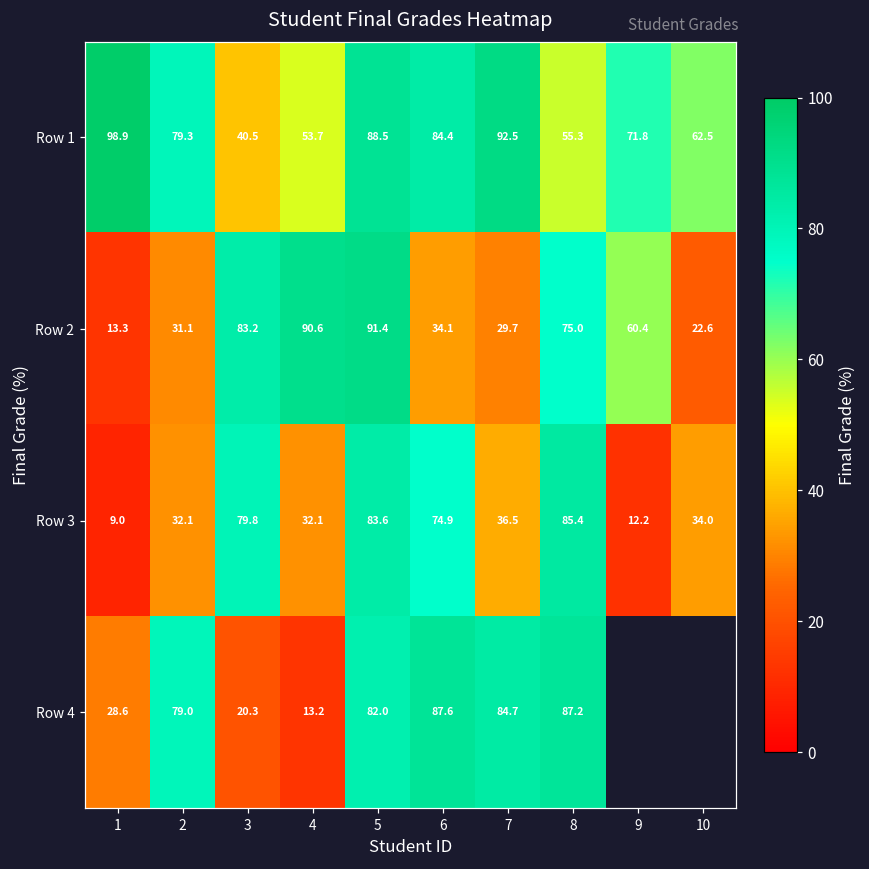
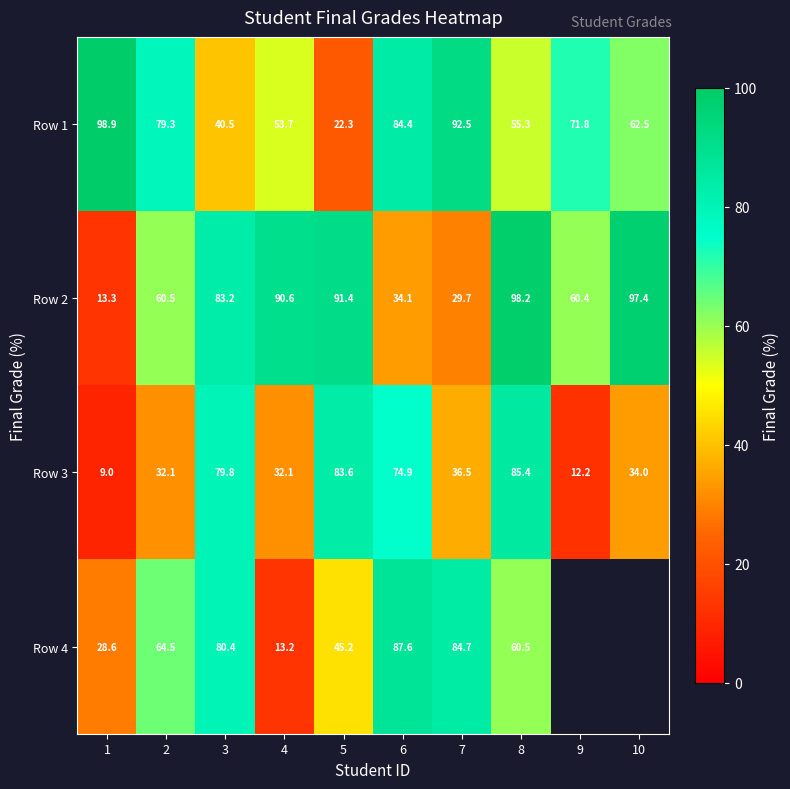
  {
    "Row 1": {
      "1": 98.9,
      "2": 79.3,
      "3": 40.5,
      "4": 53.7,
-     "5": 88.5,
+     "5": 22.3,
      "6": 84.4,
      "7": 92.5,
      "8": 55.3,
      "9": 71.8,
      "10": 62.5
    },
    "Row 2": {
      "1": 13.3,
-     "2": 31.1,
+     "2": 60.5,
      "3": 83.2,
      "4": 90.6,
      "5": 91.4,
      "6": 34.1,
      "7": 29.7,
-     "8": 75.0,
+     "8": 98.2,
      "9": 60.4,
-     "10": 22.6
+     "10": 97.4
    },
    "Row 3": {
      "1": 9.0,
      "2": 32.1,
      "3": 79.8,
      "4": 32.1,
      "5": 83.6,
      "6": 74.9,
      "7": 36.5,
      "8": 85.4,
      "9": 12.2,
      "10": 34.0
    },
    "Row 4": {
      "1": 28.6,
-     "2": 79.0,
-     "3": 20.3,
+     "2": 64.5,
+     "3": 80.4,
      "4": 13.2,
-     "5": 82.0,
+     "5": 45.2,
      "6": 87.6,
      "7": 84.7,
-     "8": 87.2
+     "8": 60.5
    }
  }
